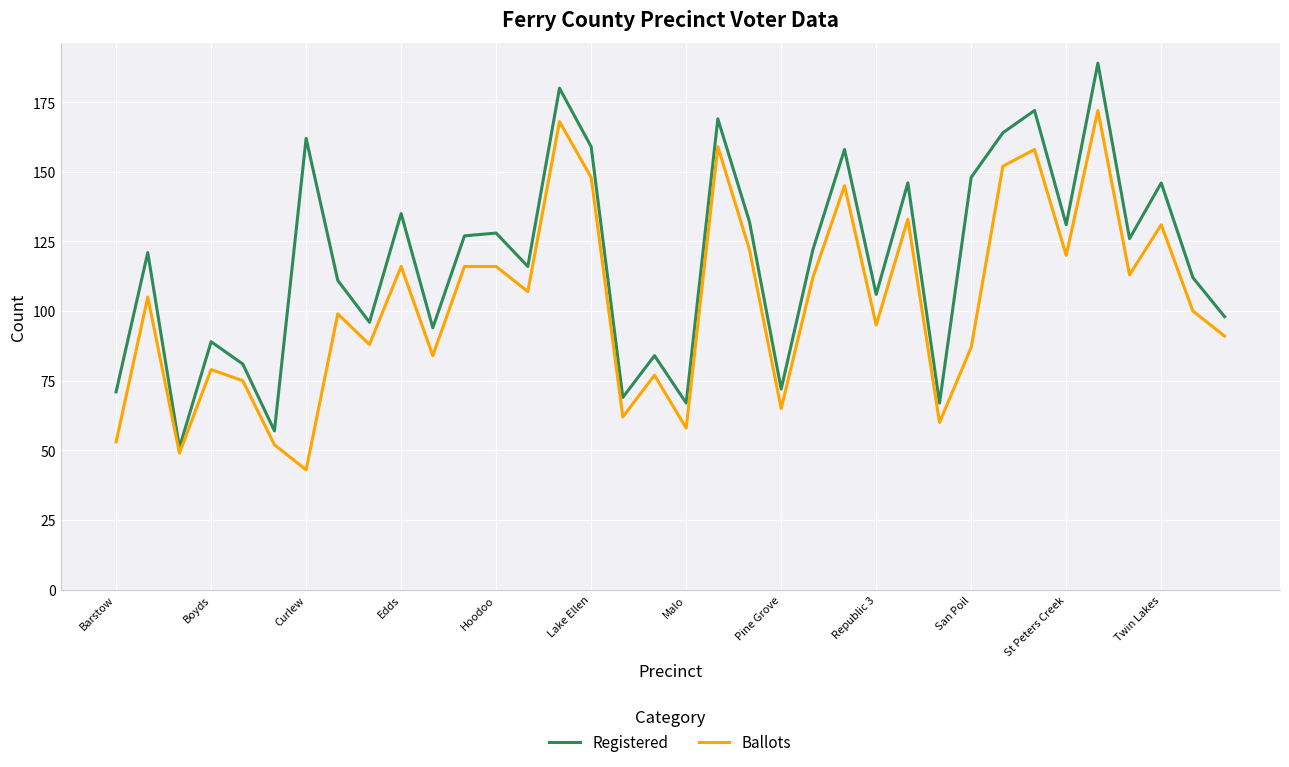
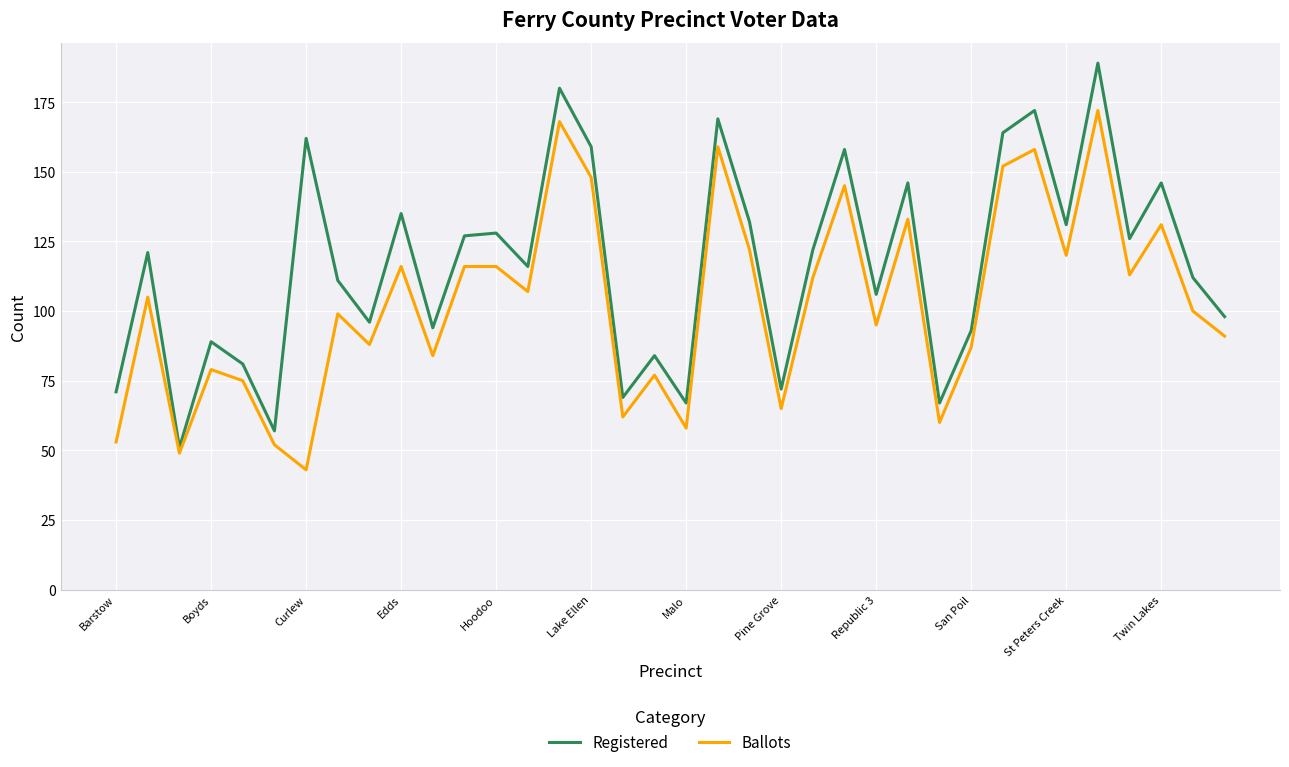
  {
    "Registered": {
      "Barstow": 71,
      "Boyds": 89,
      "Curlew": 162,
      "Edds": 135,
      "Hoodoo": 128,
      "Lake Ellen": 159,
      "Malo": 67,
      "Pine Grove": 72,
      "Republic 3": 106,
-     "San Poil": 148,
+     "San Poil": 93,
      "St Peters Creek": 131,
      "Twin Lakes": 146
    },
    "Ballots": {
      "Barstow": 53,
      "Boyds": 79,
      "Curlew": 43,
      "Edds": 116,
      "Hoodoo": 116,
      "Lake Ellen": 148,
      "Malo": 58,
      "Pine Grove": 65,
      "Republic 3": 95,
      "San Poil": 87,
      "St Peters Creek": 120,
      "Twin Lakes": 131
    }
  }
